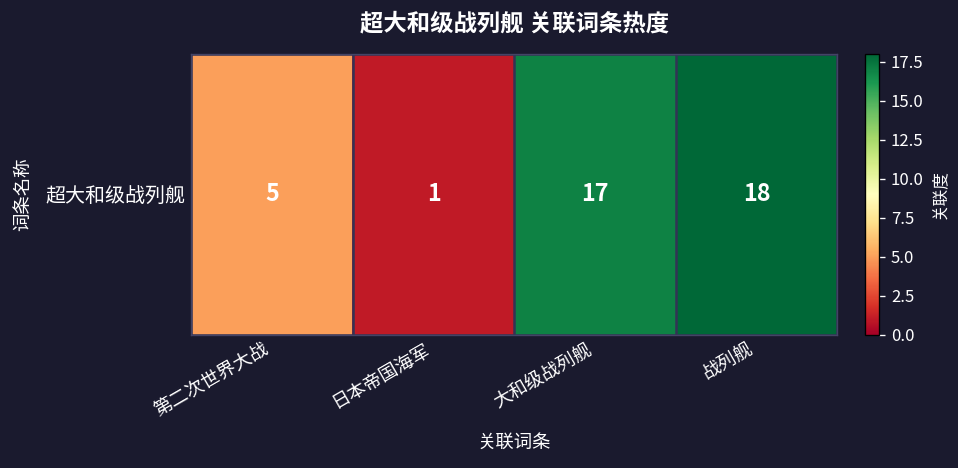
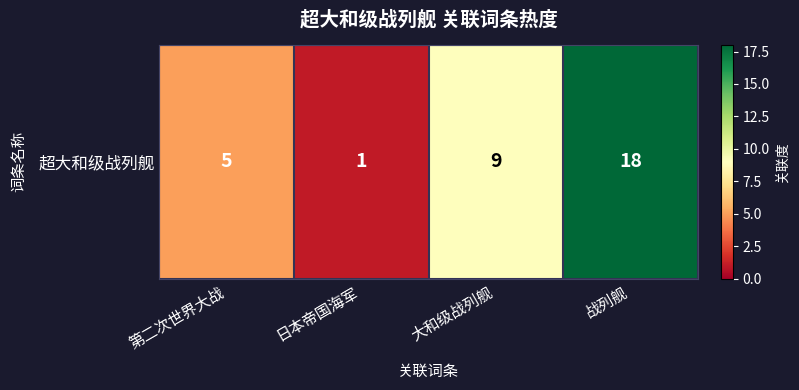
  {
    "超大和级战列舰": {
      "第二次世界大战": 5,
      "日本帝国海军": 1,
-     "大和级战列舰": 17,
+     "大和级战列舰": 9,
      "战列舰": 18
    }
  }
